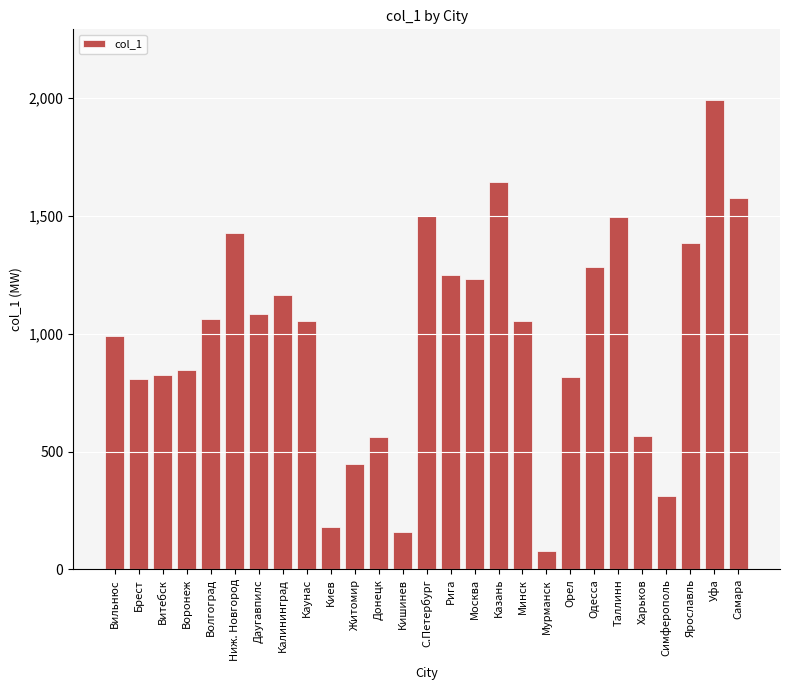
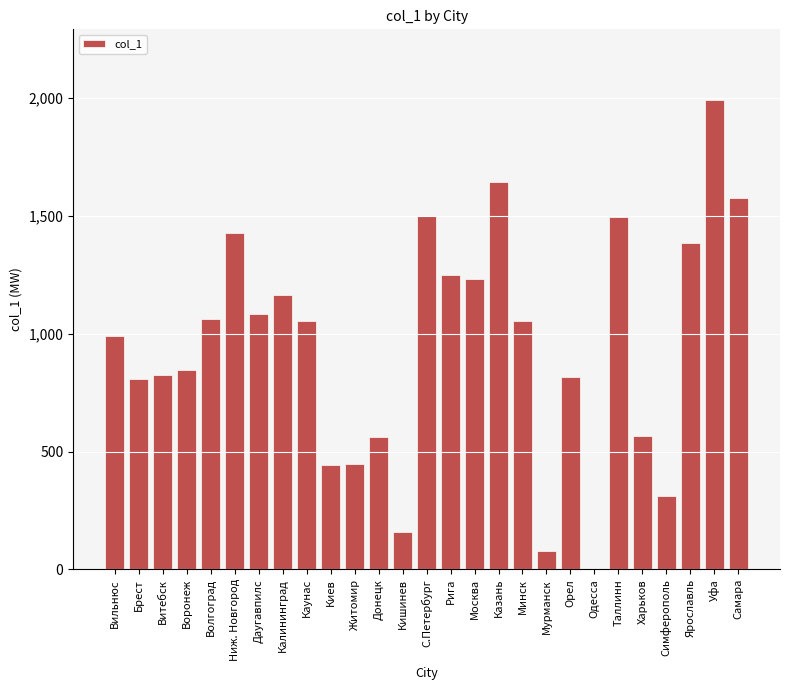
  {
    "Вильнюс": "990",
    "Брест": "810",
    "Витебск": "830",
    "Воронеж": "840",
    "Волгоград": "1,060",
    "Ниж. Новгород": "1,430",
    "Даугавпилс": "1,090",
    "Калининград": "1,160",
    "Каунас": "1,050",
-   "Киев": "180",
+   "Киев": "440",
    "Житомир": "450",
    "Донецк": "560",
    "Кишинев": "160",
    "С.Петербург": "1,500",
    "Рига": "1,250",
    "Москва": "1,230",
    "Казань": "1,640",
    "Минск": "1,060",
    "Мурманск": "80",
    "Орел": "820",
-   "Одесса": "1,290",
+   "Одесса": "0",
    "Таллинн": "1,500",
    "Харьков": "570",
    "Симферополь": "310",
    "Ярославль": "1,390",
    "Уфа": "1,990",
    "Самара": "1,570"
  }
